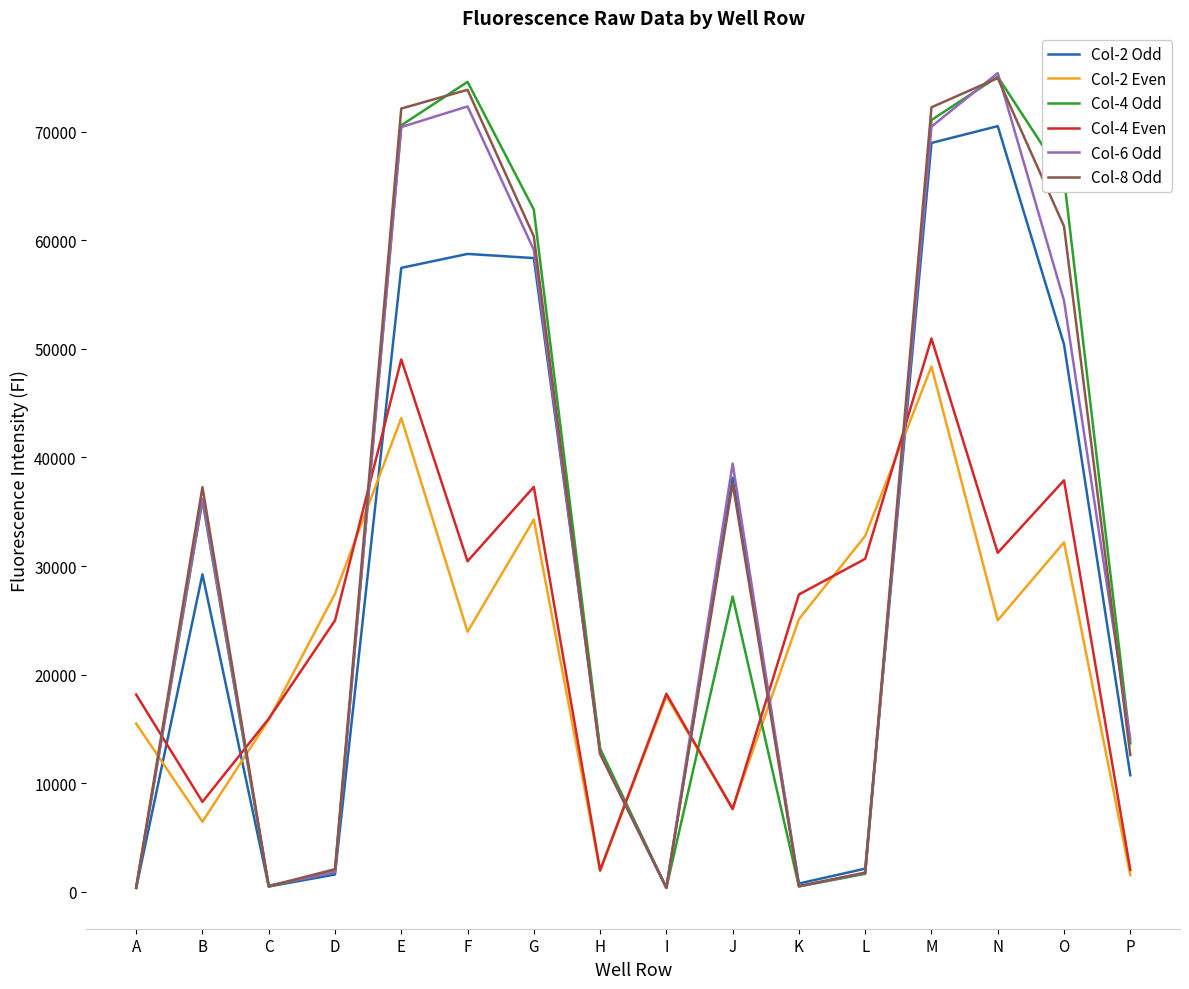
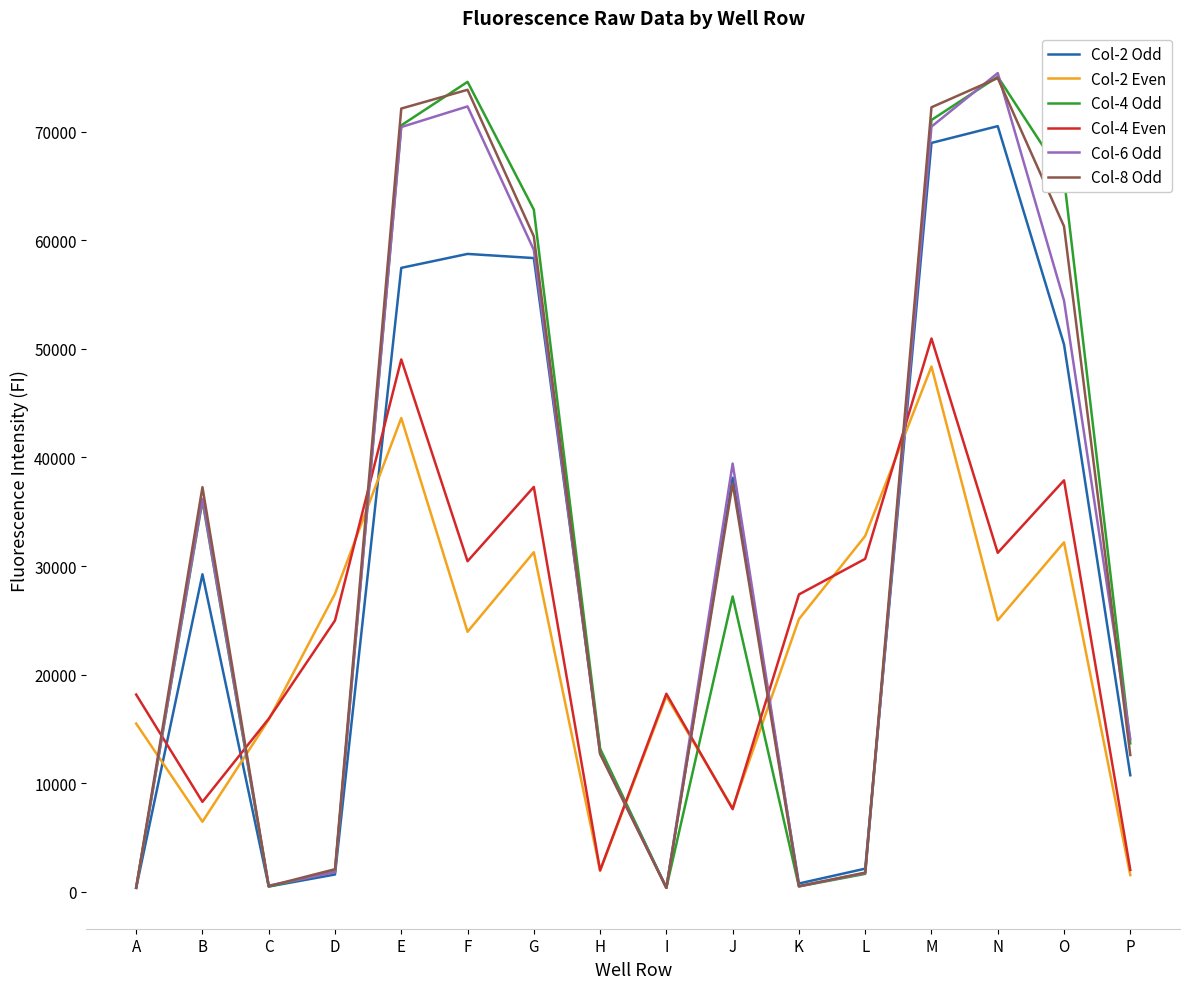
  {
    "Col-2 Odd": {
      "B": 29200,
      "E": 57500,
      "F": 58700,
      "G": 58400,
      "J": 38100,
      "K": 800,
      "L": 2100,
      "M": 69000,
      "N": 70500,
      "O": 50400,
      "P": 10700
    },
    "Col-2 Even": {
      "A": 15500,
      "B": 6500,
      "D": 27500,
      "E": 43600,
      "F": 24000,
-     "G": 34300,
+     "G": 31300,
      "I": 18000,
      "K": 25100,
      "L": 32800,
      "M": 48400,
      "N": 25000,
      "O": 32200,
      "P": 1500
    },
    "Col-4 Odd": {
      "F": 74600,
      "G": 62800,
      "J": 27200,
      "M": 71100,
      "P": 13700
    },
    "Col-4 Even": {
      "A": 18200,
      "B": 8300,
      "D": 25000,
      "E": 49000,
      "F": 30400,
      "G": 37300,
      "I": 18200,
      "K": 27400,
      "L": 30700,
      "M": 51000,
      "N": 31200,
      "O": 37900,
      "P": 2000
    },
    "Col-6 Odd": {
      "F": 72300,
      "G": 59100,
      "J": 39400,
      "M": 70500,
      "N": 75400,
      "O": 54400,
      "P": 14100
    },
    "Col-8 Odd": {
      "B": 37300,
      "E": 72100,
      "F": 73800,
      "G": 60300,
      "J": 37600,
      "M": 72200,
      "O": 61300,
      "P": 12600
    }
  }
